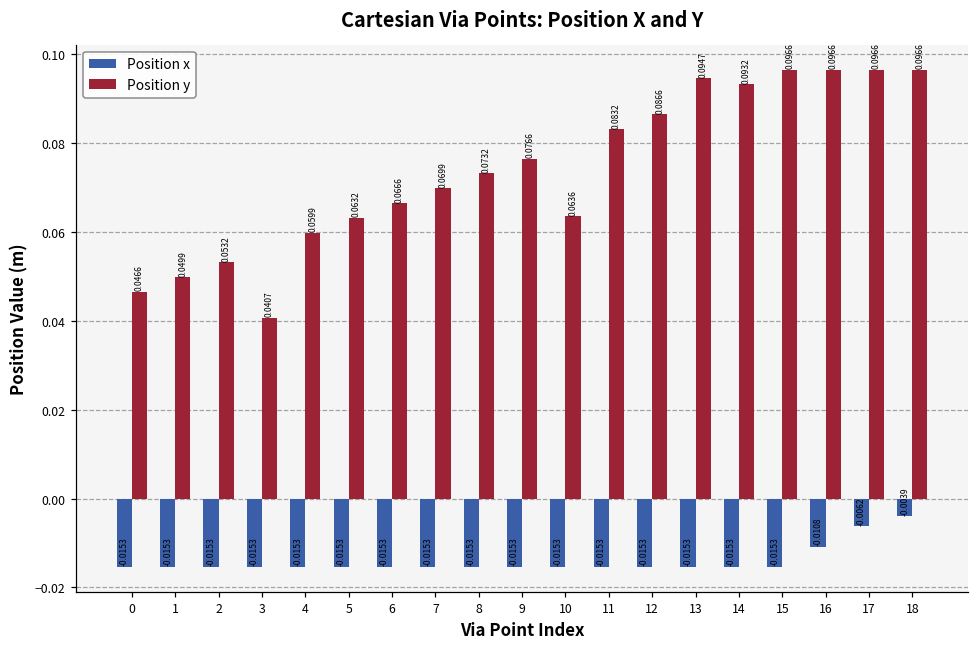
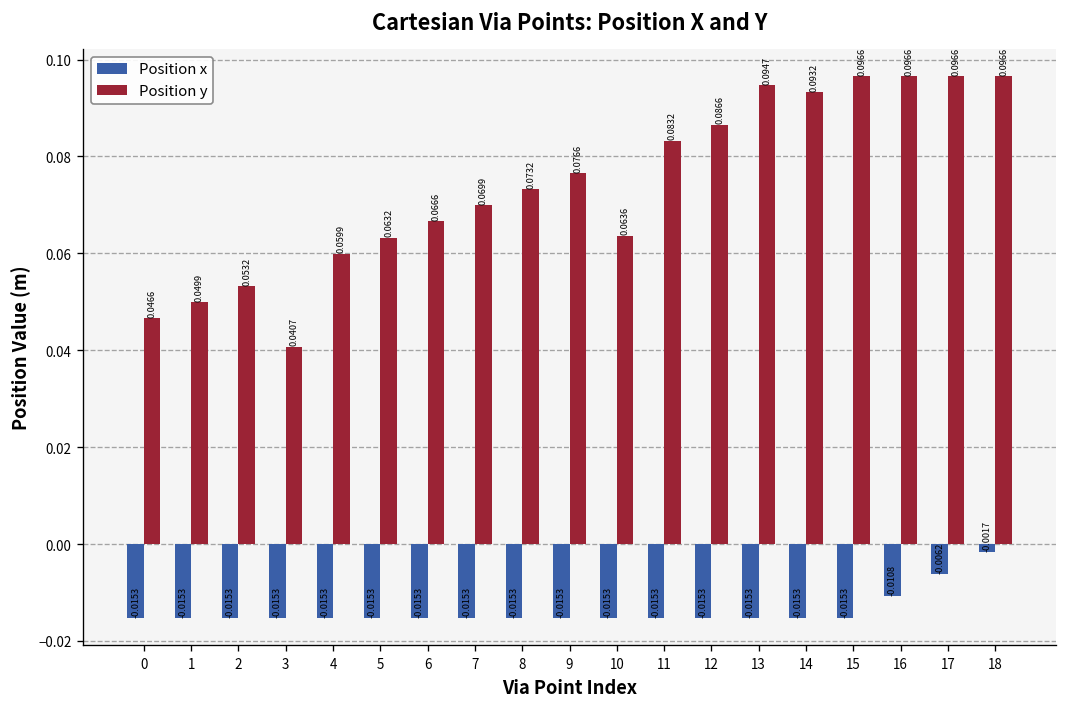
  {
    "Position x": {
      "0": -0.0153,
      "1": -0.0153,
      "2": -0.0153,
      "3": -0.0153,
      "4": -0.0153,
      "5": -0.0153,
      "6": -0.0153,
      "7": -0.0153,
      "8": -0.0153,
      "9": -0.0153,
      "10": -0.0153,
      "11": -0.0153,
      "12": -0.0153,
      "13": -0.0153,
      "14": -0.0153,
      "15": -0.0153,
      "16": -0.0108,
      "17": -0.0062,
-     "18": -0.0039
+     "18": -0.0017
    },
    "Position y": {
      "0": 0.0466,
      "1": 0.0499,
      "2": 0.0532,
      "3": 0.0407,
      "4": 0.0599,
      "5": 0.0632,
      "6": 0.0666,
      "7": 0.0699,
      "8": 0.0732,
      "9": 0.0766,
      "10": 0.0636,
      "11": 0.0832,
      "12": 0.0866,
      "13": 0.0947,
      "14": 0.0932,
      "15": 0.0966,
      "16": 0.0966,
      "17": 0.0966,
      "18": 0.0966
    }
  }
